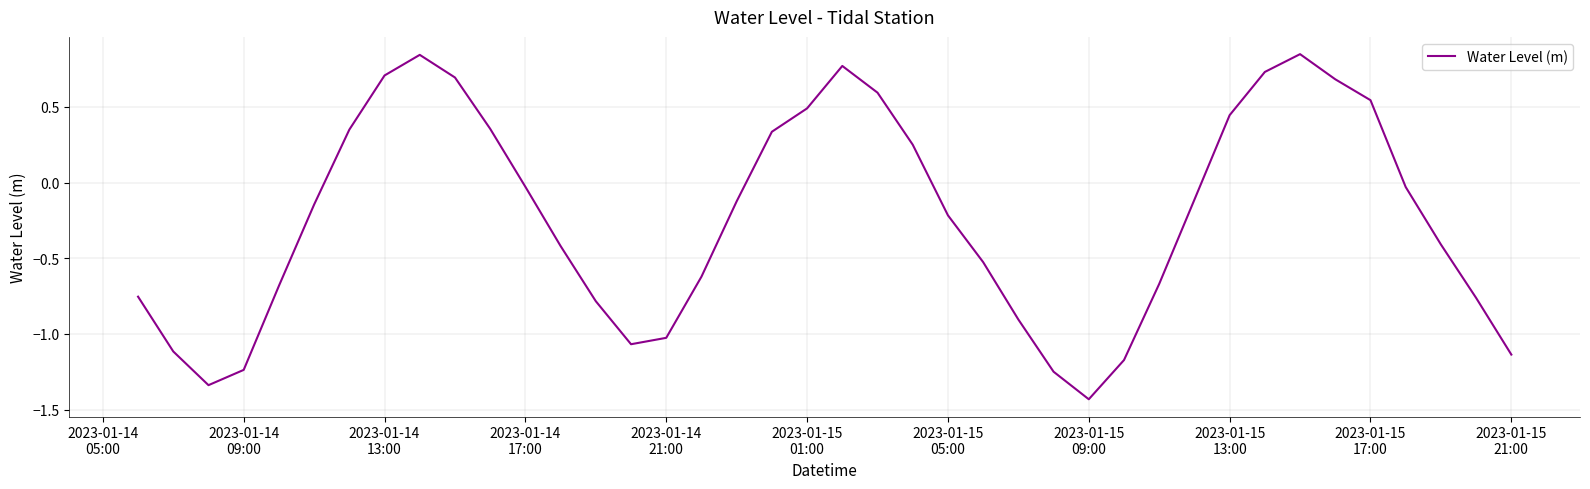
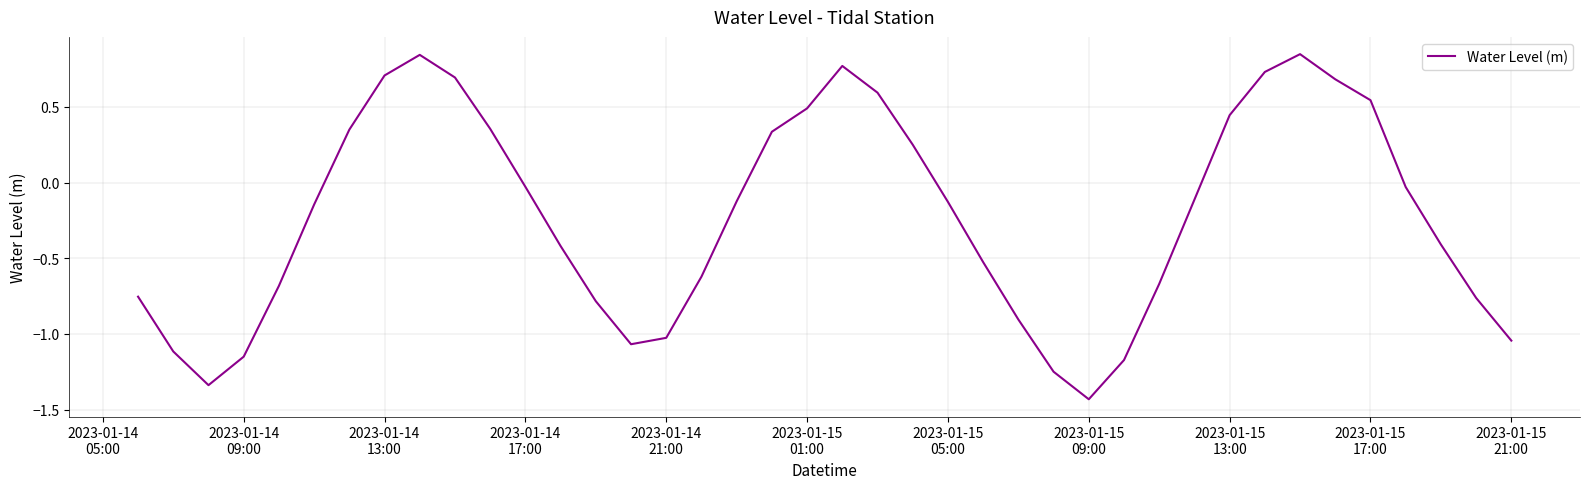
  {
-   "2023-01-14 09:00": -1.24,
+   "2023-01-14 09:00": -1.15,
    "2023-01-14 13:00": 0.71,
    "2023-01-14 17:00": -0.03,
    "2023-01-14 21:00": -1.03,
    "2023-01-15 01:00": 0.49,
-   "2023-01-15 05:00": -0.22,
+   "2023-01-15 05:00": -0.13,
    "2023-01-15 09:00": -1.43,
    "2023-01-15 13:00": 0.45,
    "2023-01-15 17:00": 0.54,
-   "2023-01-15 21:00": -1.14
+   "2023-01-15 21:00": -1.04
  }
